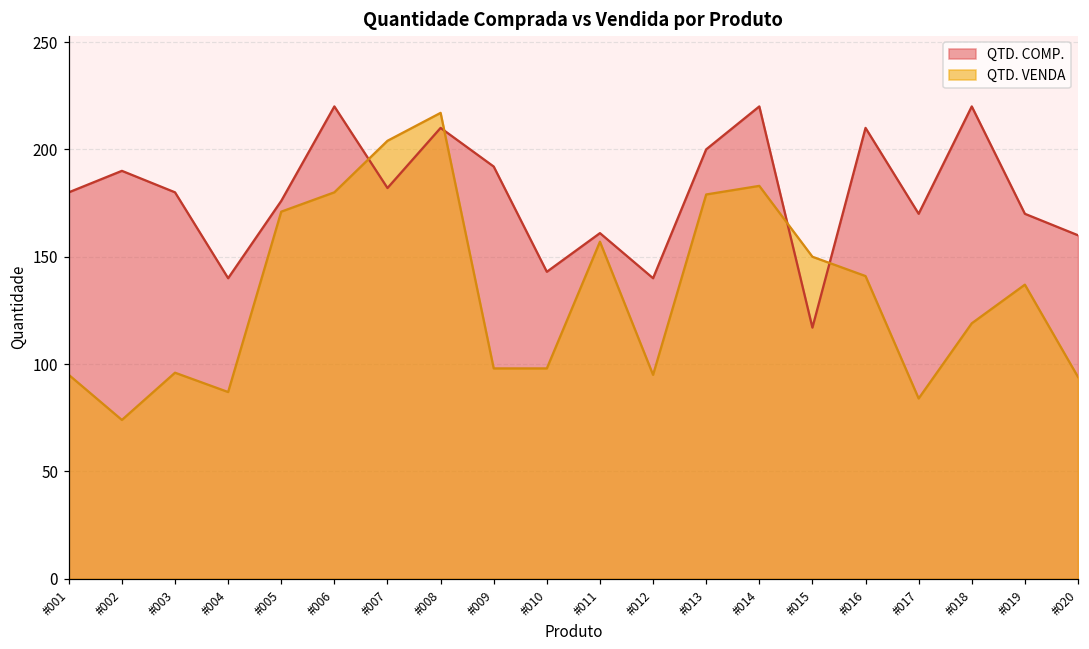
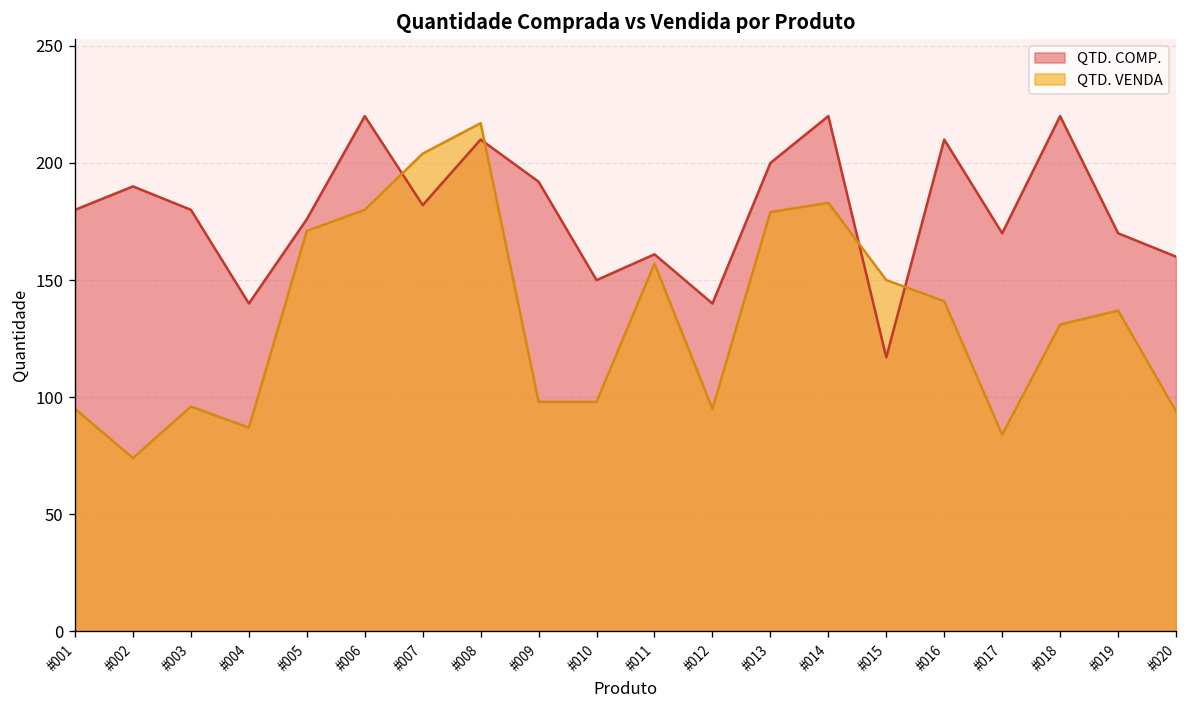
  {
    "QTD. COMP.": {
      "#001": 180,
      "#002": 190,
      "#003": 180,
      "#004": 140,
      "#005": 176,
      "#006": 220,
      "#007": 182,
      "#008": 210,
      "#009": 192,
-     "#010": 143,
+     "#010": 150,
      "#011": 161,
      "#012": 140,
      "#013": 200,
      "#014": 220,
      "#015": 117,
      "#016": 210,
      "#017": 170,
      "#018": 220,
      "#019": 170,
      "#020": 160
    },
    "QTD. VENDA": {
      "#001": 95,
      "#002": 74,
      "#003": 96,
      "#004": 87,
      "#005": 171,
      "#006": 180,
      "#007": 204,
      "#008": 217,
      "#009": 98,
      "#010": 98,
      "#011": 157,
      "#012": 95,
      "#013": 179,
      "#014": 183,
      "#015": 150,
      "#016": 141,
      "#017": 84,
-     "#018": 119,
+     "#018": 131,
      "#019": 137,
      "#020": 94
    }
  }
